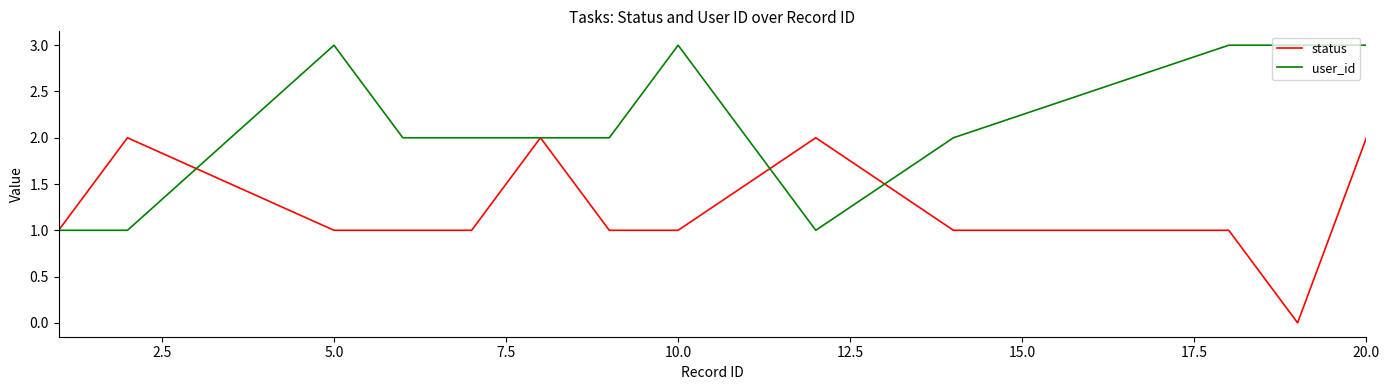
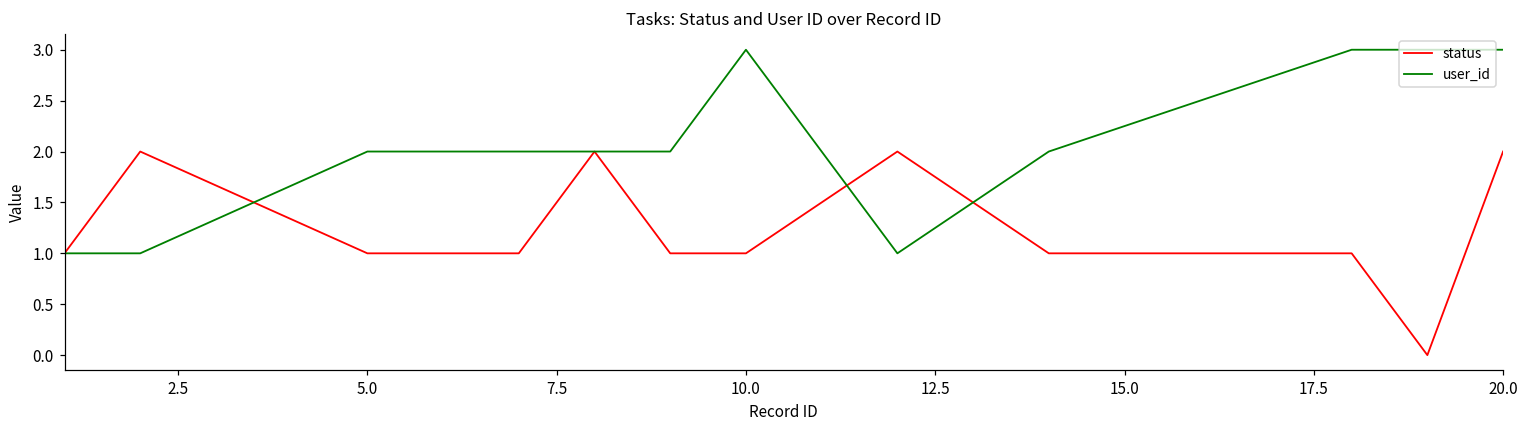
  {
    "status": {
      "5.0": 1,
      "10.0": 1,
      "20.0": 2
    },
    "user_id": {
-     "5.0": 3,
+     "5.0": 2,
      "10.0": 3,
      "20.0": 3
    }
  }
